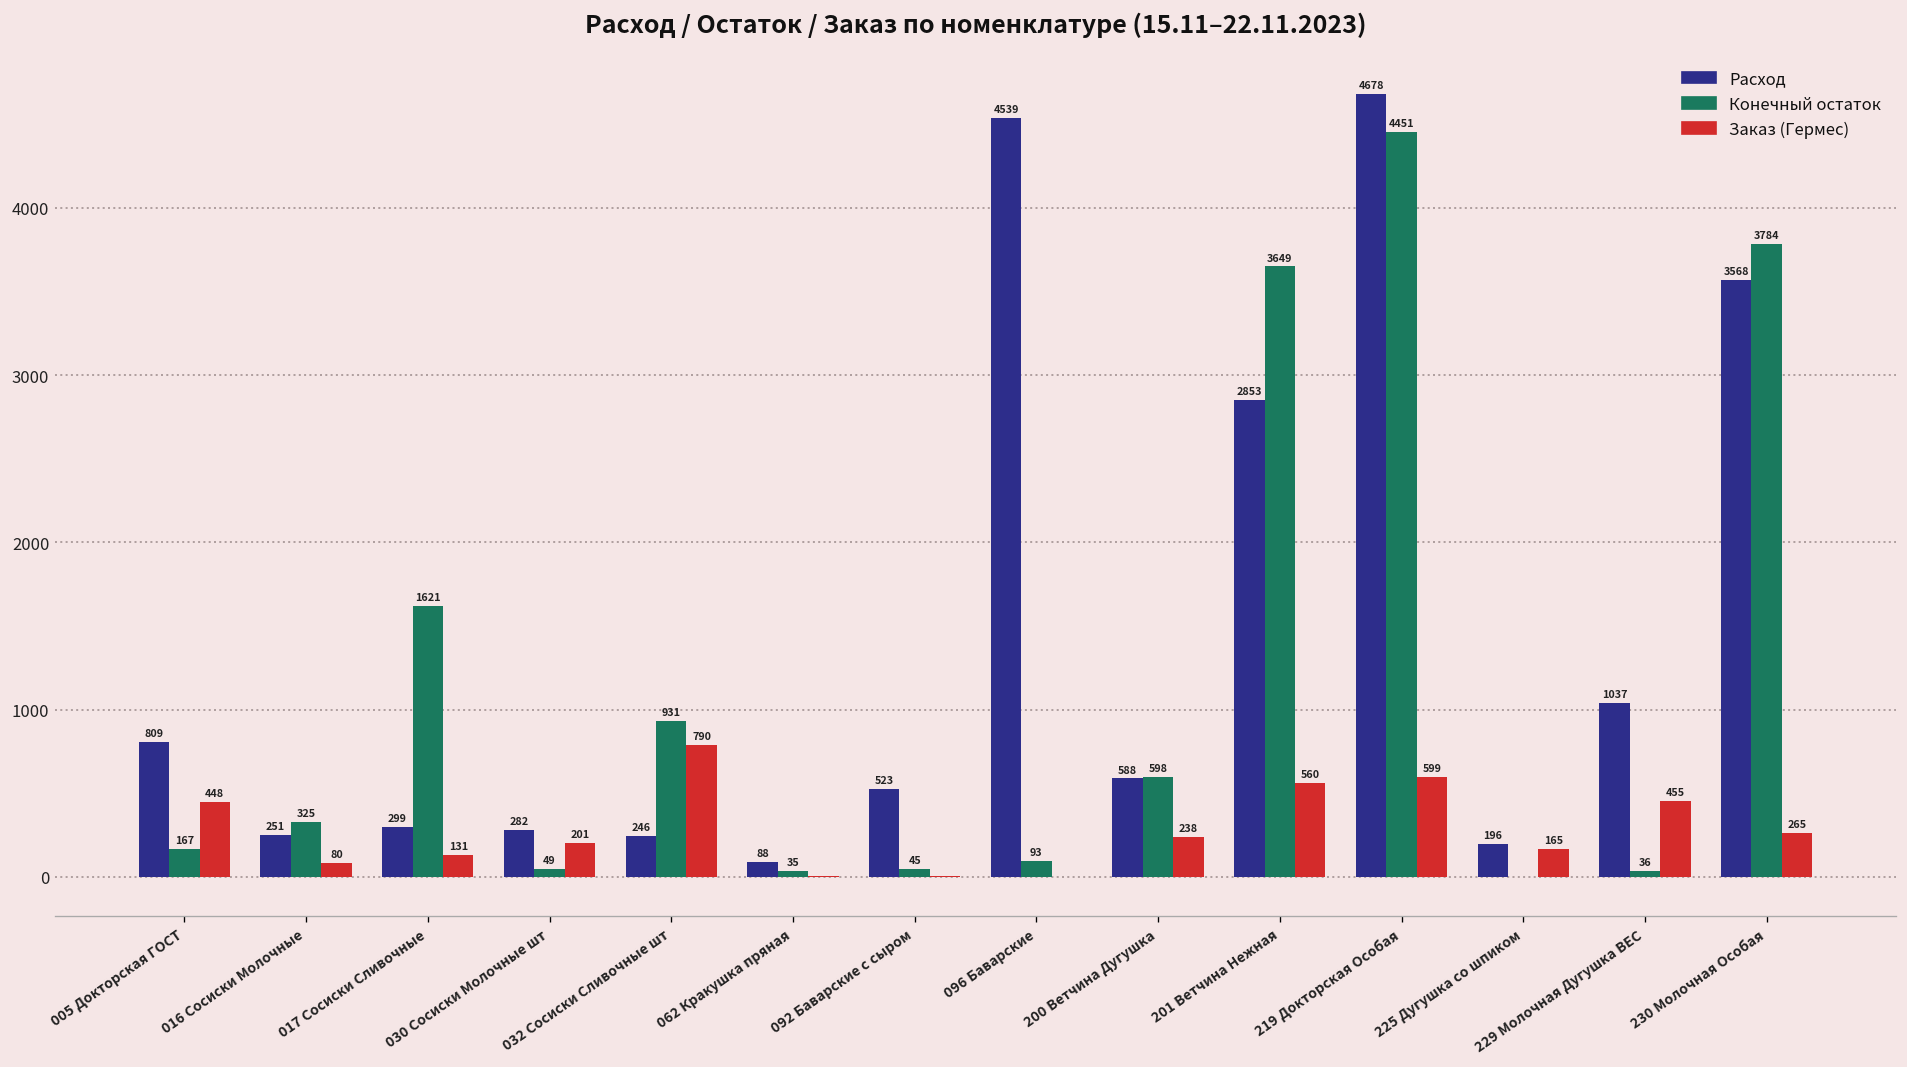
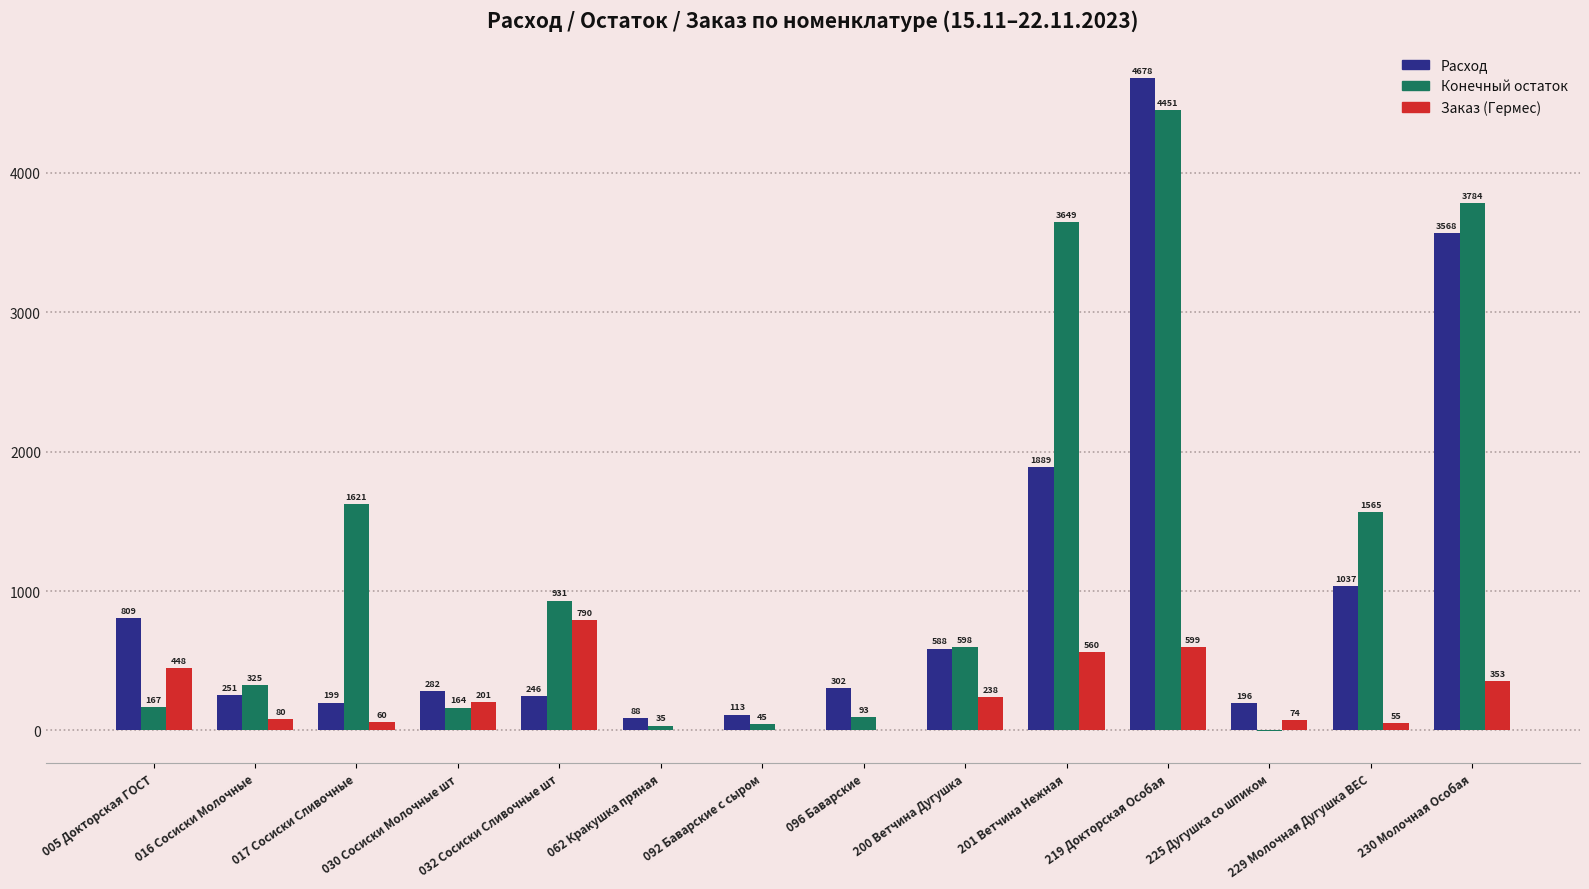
  {
    "Расход": {
      "005 Докторская ГОСТ": 809,
      "016 Сосиски Молочные": 251,
-     "017 Сосиски Сливочные": 299,
+     "017 Сосиски Сливочные": 199,
      "030 Сосиски Молочные шт": 282,
      "032 Сосиски Сливочные шт": 246,
      "062 Кракушка пряная": 88,
-     "092 Баварские с сыром": 523,
-     "096 Баварские": 4539,
+     "092 Баварские с сыром": 113,
+     "096 Баварские": 302,
      "200 Ветчина Дугушка": 588,
-     "201 Ветчина Нежная": 2853,
+     "201 Ветчина Нежная": 1889,
      "219 Докторская Особая": 4678,
      "225 Дугушка со шпиком": 196,
      "229 Молочная Дугушка ВЕС": 1037,
      "230 Молочная Особая": 3568
    },
    "Конечный остаток": {
      "005 Докторская ГОСТ": 167,
      "016 Сосиски Молочные": 325,
      "017 Сосиски Сливочные": 1621,
-     "030 Сосиски Молочные шт": 49,
+     "030 Сосиски Молочные шт": 164,
      "032 Сосиски Сливочные шт": 931,
      "062 Кракушка пряная": 35,
      "092 Баварские с сыром": 45,
      "096 Баварские": 93,
      "200 Ветчина Дугушка": 598,
      "201 Ветчина Нежная": 3649,
      "219 Докторская Особая": 4451,
-     "229 Молочная Дугушка ВЕС": 36,
+     "229 Молочная Дугушка ВЕС": 1565,
      "230 Молочная Особая": 3784
    },
    "Заказ (Гермес)": {
      "005 Докторская ГОСТ": 448,
      "016 Сосиски Молочные": 80,
-     "017 Сосиски Сливочные": 131,
+     "017 Сосиски Сливочные": 60,
      "030 Сосиски Молочные шт": 201,
      "032 Сосиски Сливочные шт": 790,
      "200 Ветчина Дугушка": 238,
      "201 Ветчина Нежная": 560,
      "219 Докторская Особая": 599,
-     "225 Дугушка со шпиком": 165,
-     "229 Молочная Дугушка ВЕС": 455,
-     "230 Молочная Особая": 265
+     "225 Дугушка со шпиком": 74,
+     "229 Молочная Дугушка ВЕС": 55,
+     "230 Молочная Особая": 353
    }
  }
